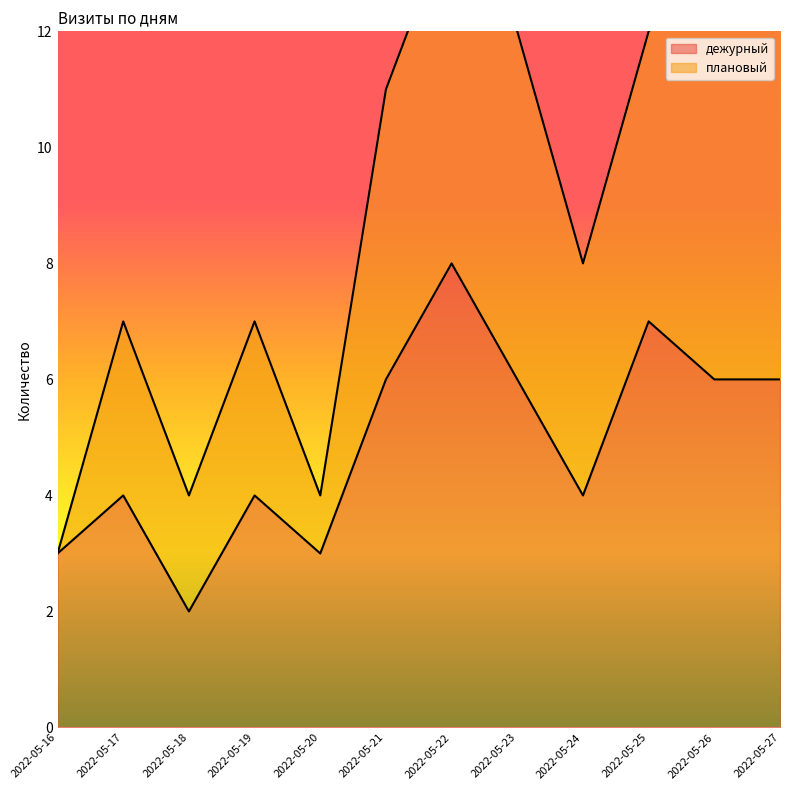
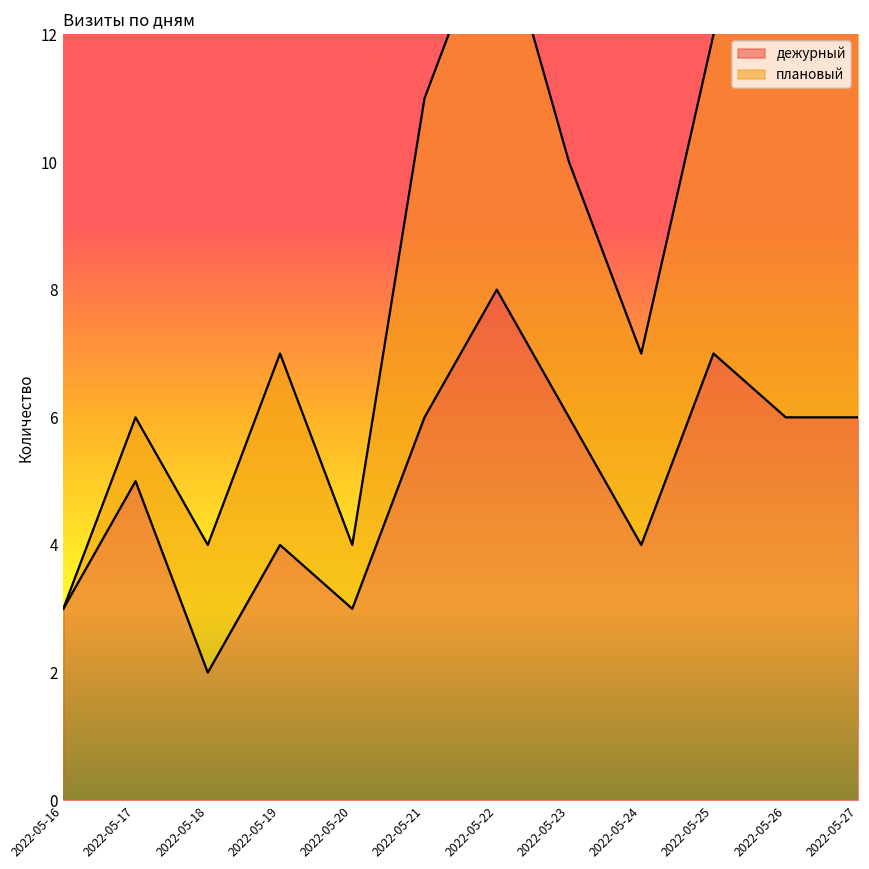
  {
    "дежурный": {
-     "2022-05-17": 4,
+     "2022-05-17": 5,
      "2022-05-18": 2,
      "2022-05-19": 4,
      "2022-05-20": 3,
      "2022-05-21": 6,
      "2022-05-22": 8,
      "2022-05-23": 6,
      "2022-05-24": 4,
      "2022-05-25": 7,
      "2022-05-26": 6,
      "2022-05-27": 6
    },
    "плановый": {
-     "2022-05-17": 3,
+     "2022-05-17": 1,
      "2022-05-18": 2,
      "2022-05-19": 3,
      "2022-05-20": 1,
      "2022-05-21": 5,
-     "2022-05-23": 6,
-     "2022-05-24": 4,
+     "2022-05-23": 4,
+     "2022-05-24": 3,
      "2022-05-25": 5
    }
  }
